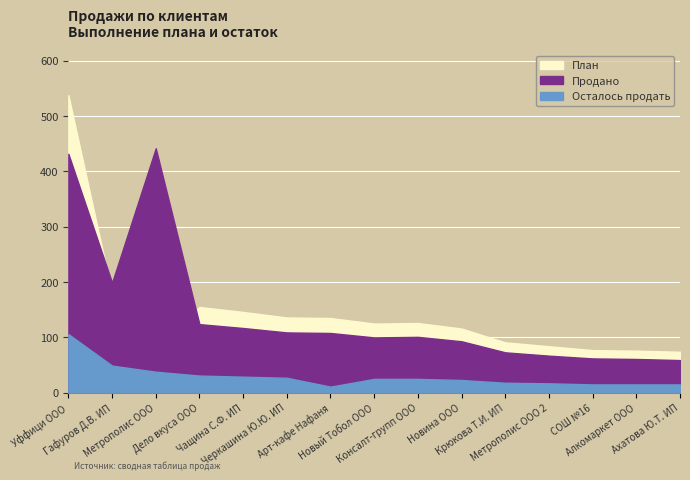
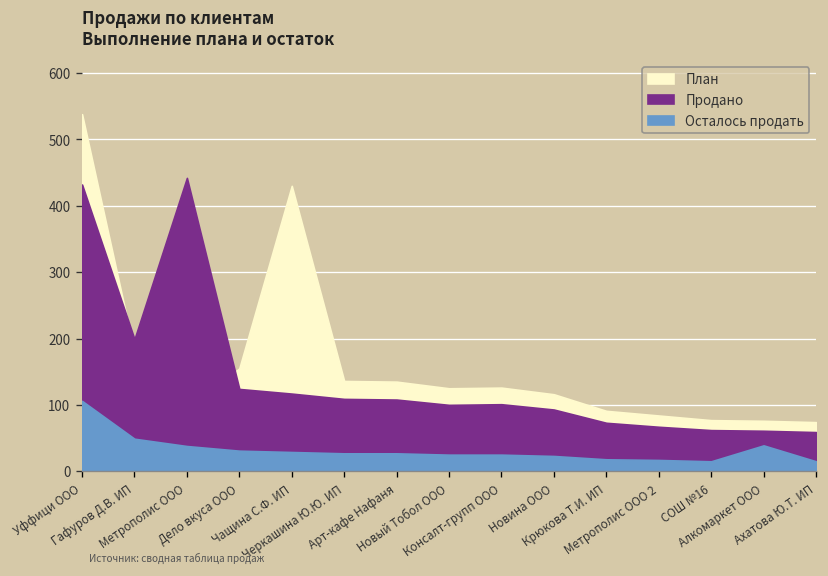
  {
    "План": {
      "Уффици ООО": 540,
      "Дело вкуса ООО": 160,
-     "Чащина С.Ф. ИП": 150,
+     "Чащина С.Ф. ИП": 430,
      "Черкашина Ю.Ю. ИП": 140,
      "Арт-кафе Нафаня": 140,
      "Новый Тобол ООО": 130,
      "Консалт-групп ООО": 130,
      "Новина ООО": 120,
      "Крюкова Т.И. ИП": 90,
      "Метрополис ООО 2": 80,
      "СОШ №16": 80,
      "Алкомаркет ООО": 80,
      "Ахатова Ю.Т. ИП": 70
    },
    "Продано": {
      "Уффици ООО": 430,
      "Гафуров Д.В. ИП": 200,
      "Метрополис ООО": 440,
      "Дело вкуса ООО": 120,
      "Чащина С.Ф. ИП": 120,
      "Черкашина Ю.Ю. ИП": 110,
      "Арт-кафе Нафаня": 110,
      "Новый Тобол ООО": 100,
      "Консалт-групп ООО": 100,
      "Новина ООО": 90,
      "Крюкова Т.И. ИП": 70,
      "Метрополис ООО 2": 70,
      "СОШ №16": 60,
      "Алкомаркет ООО": 60,
      "Ахатова Ю.Т. ИП": 60
    },
    "Осталось продать": {
      "Уффици ООО": 110,
      "Гафуров Д.В. ИП": 50,
      "Метрополис ООО": 40,
      "Дело вкуса ООО": 30,
      "Чащина С.Ф. ИП": 30,
      "Черкашина Ю.Ю. ИП": 30,
-     "Арт-кафе Нафаня": 10,
+     "Арт-кафе Нафаня": 30,
      "Новый Тобол ООО": 30,
      "Консалт-групп ООО": 30,
      "Новина ООО": 20,
      "Крюкова Т.И. ИП": 20,
      "Метрополис ООО 2": 20,
      "СОШ №16": 20,
-     "Алкомаркет ООО": 20,
+     "Алкомаркет ООО": 40,
      "Ахатова Ю.Т. ИП": 20
    }
  }
